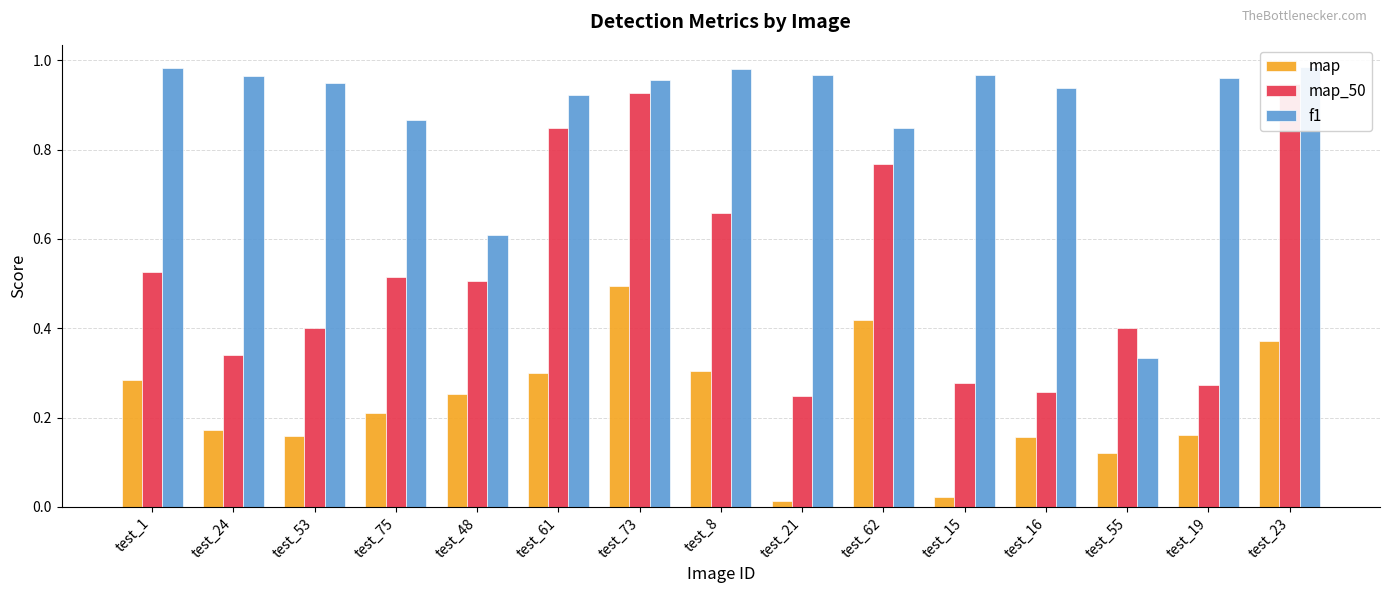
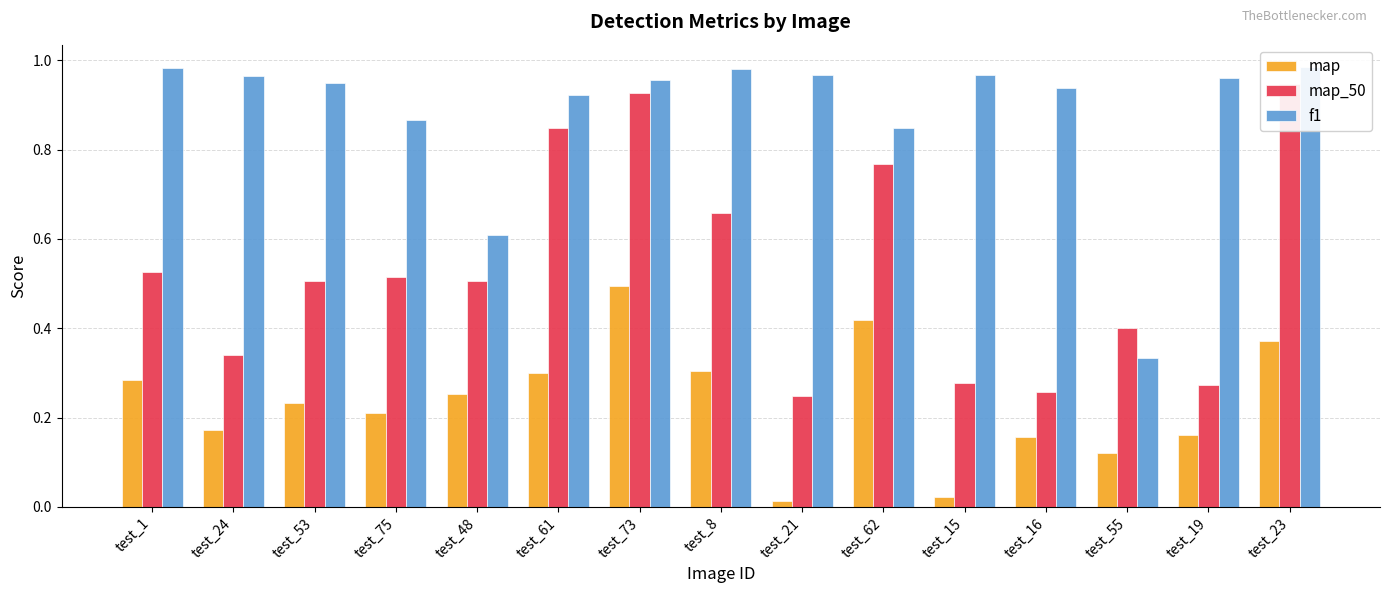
  {
    "map": {
      "test_1": 0.28,
      "test_24": 0.17,
-     "test_53": 0.16,
+     "test_53": 0.23,
      "test_75": 0.21,
      "test_48": 0.25,
      "test_61": 0.30,
      "test_73": 0.49,
      "test_8": 0.30,
      "test_21": 0.01,
      "test_62": 0.42,
      "test_15": 0.02,
      "test_16": 0.16,
      "test_55": 0.12,
      "test_19": 0.16,
      "test_23": 0.37
    },
    "map_50": {
      "test_1": 0.52,
      "test_24": 0.34,
-     "test_53": 0.40,
+     "test_53": 0.50,
      "test_75": 0.51,
      "test_48": 0.51,
      "test_61": 0.85,
      "test_73": 0.93,
      "test_8": 0.66,
      "test_21": 0.25,
      "test_62": 0.77,
      "test_15": 0.28,
      "test_16": 0.26,
      "test_55": 0.40,
      "test_19": 0.27
    },
    "f1": {
      "test_1": 0.98,
      "test_24": 0.96,
      "test_53": 0.95,
      "test_75": 0.87,
      "test_48": 0.61,
      "test_61": 0.92,
      "test_73": 0.96,
      "test_8": 0.98,
      "test_21": 0.97,
      "test_62": 0.85,
      "test_15": 0.97,
      "test_16": 0.94,
      "test_55": 0.33,
      "test_19": 0.96
    }
  }
